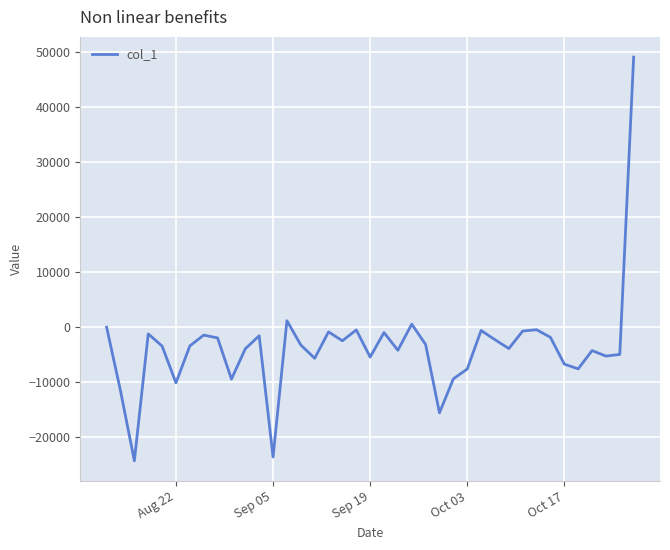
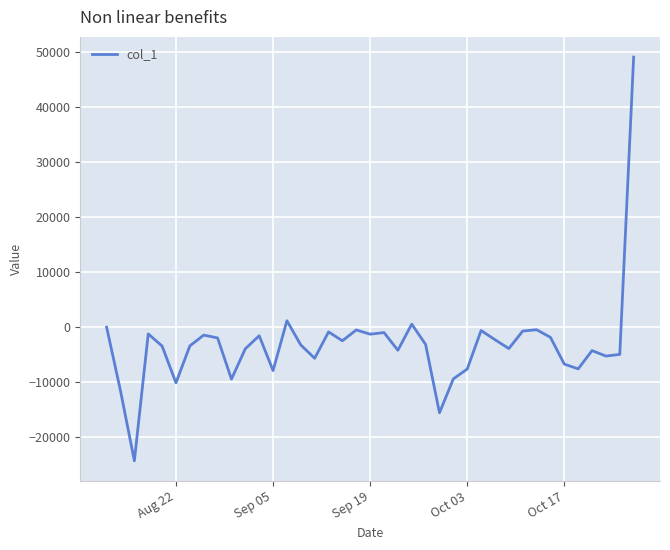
  {
    "Aug 22": -10000,
-   "Sep 05": -24000,
-   "Sep 19": -5000,
+   "Sep 05": -8000,
+   "Sep 19": -1000,
    "Oct 03": -8000,
    "Oct 17": -7000
  }
